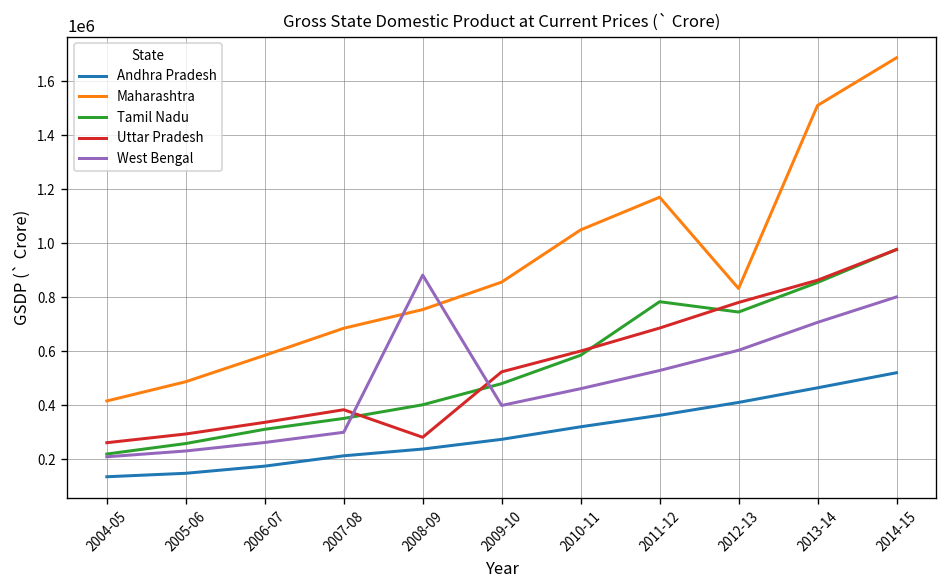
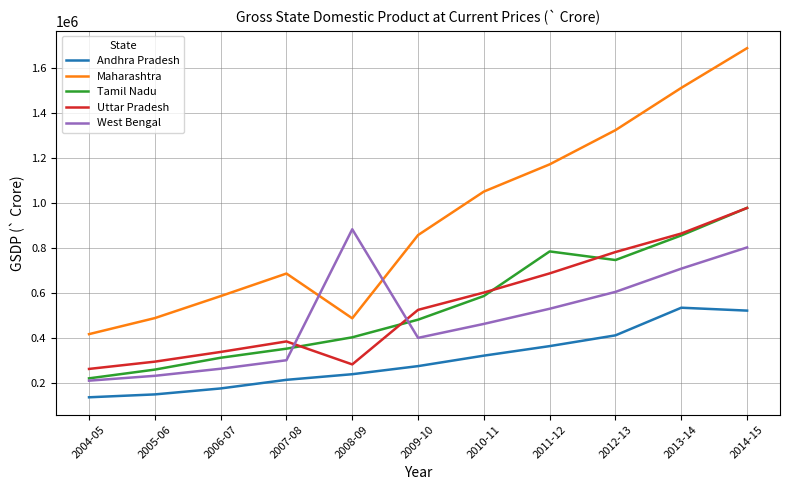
  {
    "Andhra Pradesh": {
      "2004-05": 130000,
      "2005-06": 150000,
      "2006-07": 170000,
      "2007-08": 210000,
      "2008-09": 240000,
      "2009-10": 270000,
      "2010-11": 320000,
      "2011-12": 360000,
      "2012-13": 410000,
-     "2013-14": 460000,
+     "2013-14": 530000,
      "2014-15": 520000
    },
    "Maharashtra": {
      "2004-05": 420000,
      "2005-06": 490000,
      "2006-07": 580000,
      "2007-08": 680000,
-     "2008-09": 750000,
+     "2008-09": 490000,
      "2009-10": 860000,
      "2010-11": 1050000,
      "2011-12": 1170000,
-     "2012-13": 830000,
+     "2012-13": 1320000,
      "2013-14": 1510000,
      "2014-15": 1690000
    },
    "Tamil Nadu": {
      "2005-06": 260000,
      "2006-07": 310000,
      "2007-08": 350000,
      "2008-09": 400000,
      "2009-10": 480000,
      "2010-11": 580000,
      "2011-12": 780000,
      "2012-13": 740000
    },
    "Uttar Pradesh": {
      "2004-05": 260000,
      "2005-06": 290000,
      "2006-07": 340000,
      "2007-08": 380000,
      "2008-09": 280000,
      "2009-10": 520000,
      "2010-11": 600000,
      "2011-12": 690000,
      "2012-13": 780000
    },
    "West Bengal": {
      "2005-06": 230000,
      "2006-07": 260000,
      "2007-08": 300000,
      "2008-09": 880000,
      "2009-10": 400000,
      "2010-11": 460000,
      "2011-12": 530000,
      "2012-13": 600000,
      "2013-14": 710000,
      "2014-15": 800000
    }
  }
